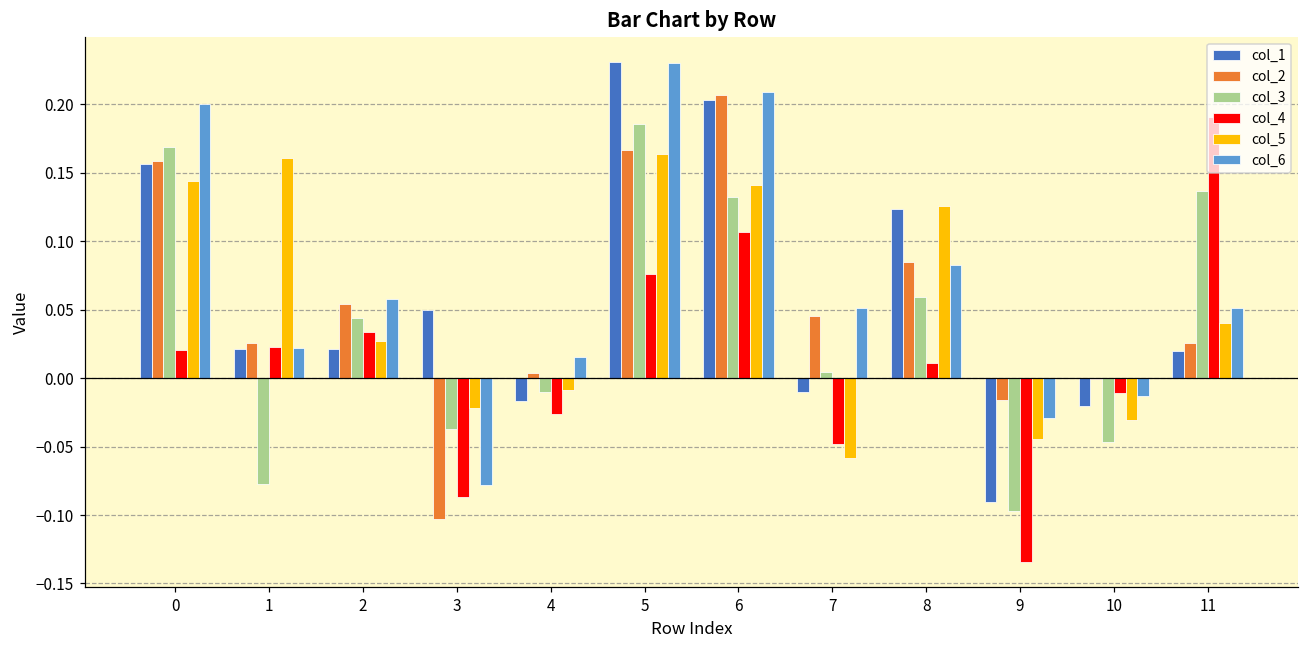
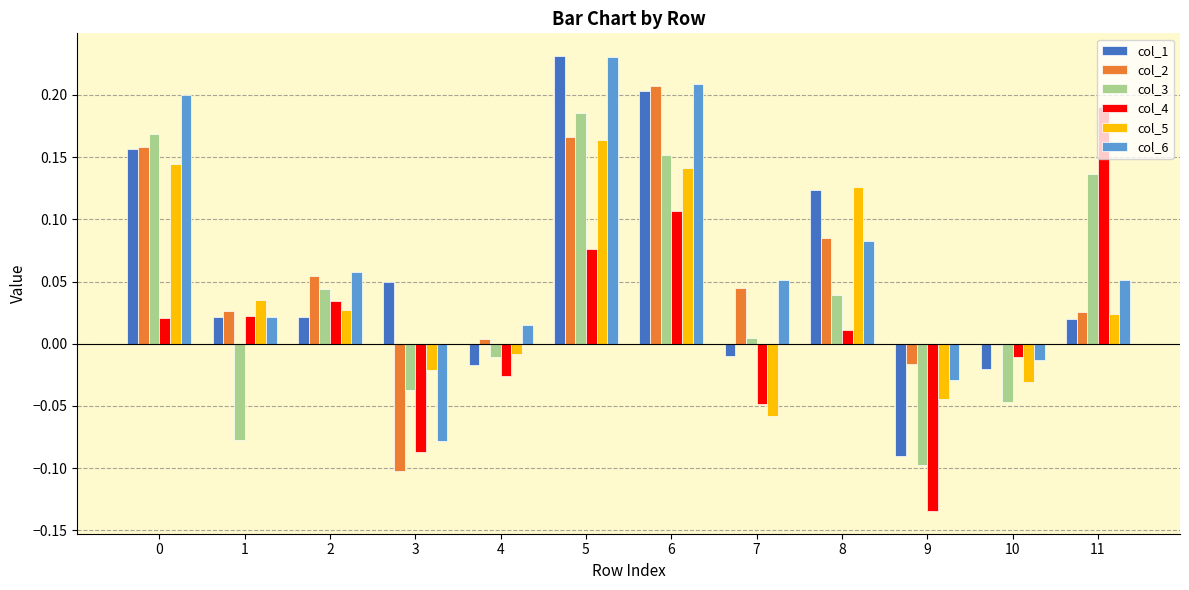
  {
    "col_2": {
      "0": 0.158,
      "1": 0.026,
      "2": 0.054,
      "3": -0.103,
      "4": 0.004,
      "5": 0.166,
      "6": 0.207,
      "7": 0.045,
      "8": 0.085,
      "9": -0.016,
      "11": 0.026
    },
    "col_3": {
      "0": 0.169,
      "1": -0.077,
      "2": 0.044,
      "3": -0.037,
      "4": -0.010,
      "5": 0.186,
-     "6": 0.132,
+     "6": 0.151,
      "7": 0.005,
-     "8": 0.059,
+     "8": 0.040,
      "9": -0.097,
      "10": -0.047,
      "11": 0.137
    },
    "col_4": {
      "0": 0.021,
      "1": 0.023,
      "2": 0.034,
      "3": -0.087,
      "4": -0.026,
      "5": 0.076,
      "6": 0.107,
      "7": -0.048,
      "8": 0.011,
      "9": -0.134,
      "10": -0.011
    },
    "col_5": {
      "0": 0.144,
-     "1": 0.161,
+     "1": 0.035,
      "2": 0.027,
      "3": -0.021,
      "4": -0.008,
      "5": 0.164,
      "6": 0.141,
      "7": -0.058,
      "8": 0.126,
      "9": -0.044,
      "10": -0.031,
-     "11": 0.040
+     "11": 0.024
    }
  }
